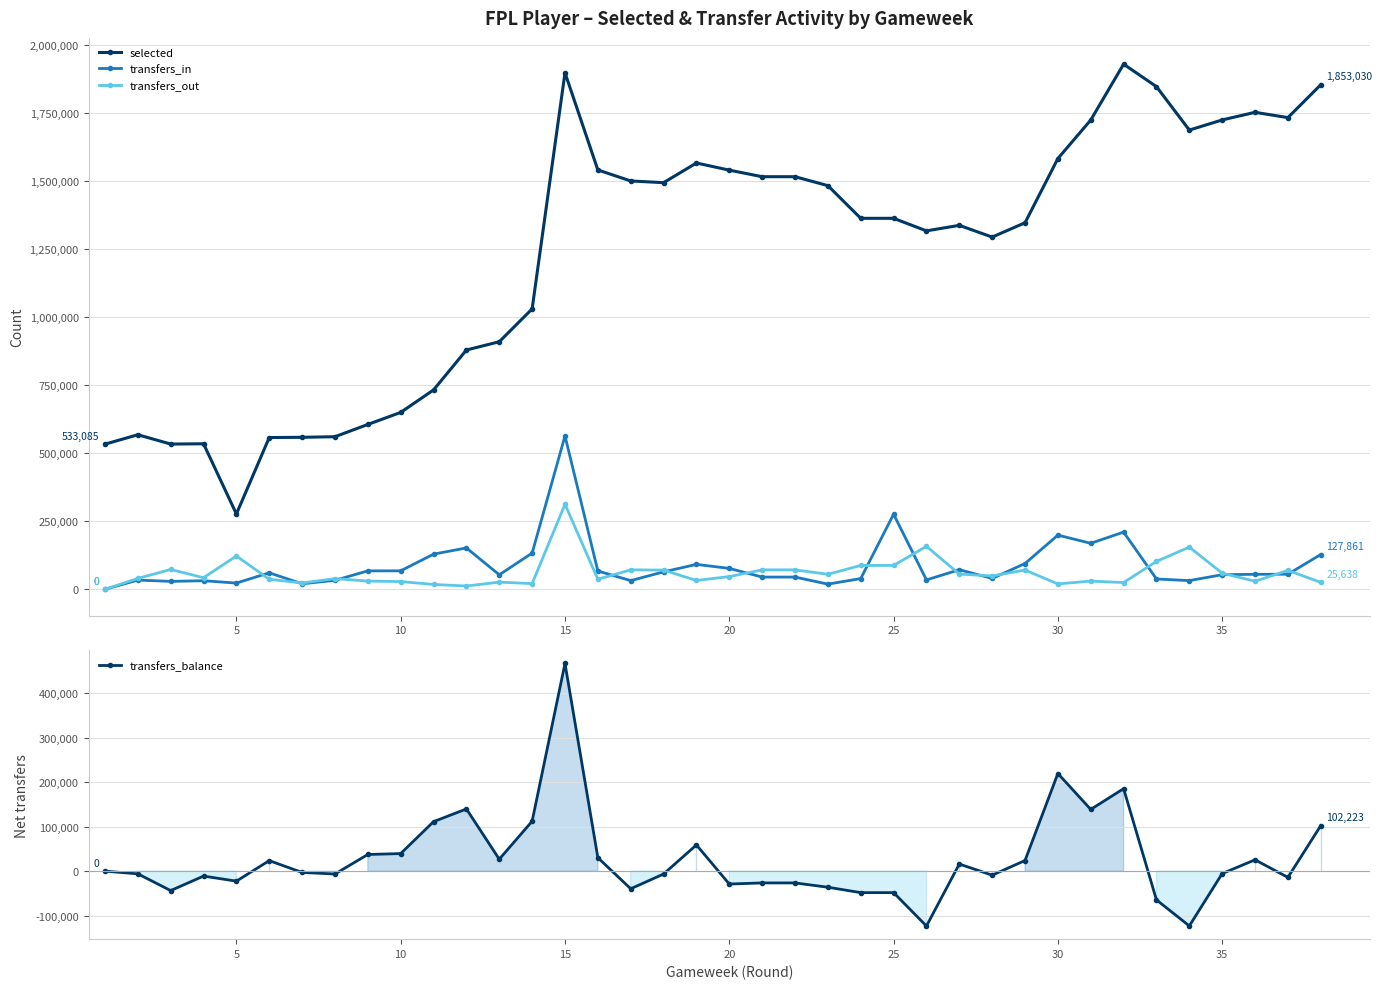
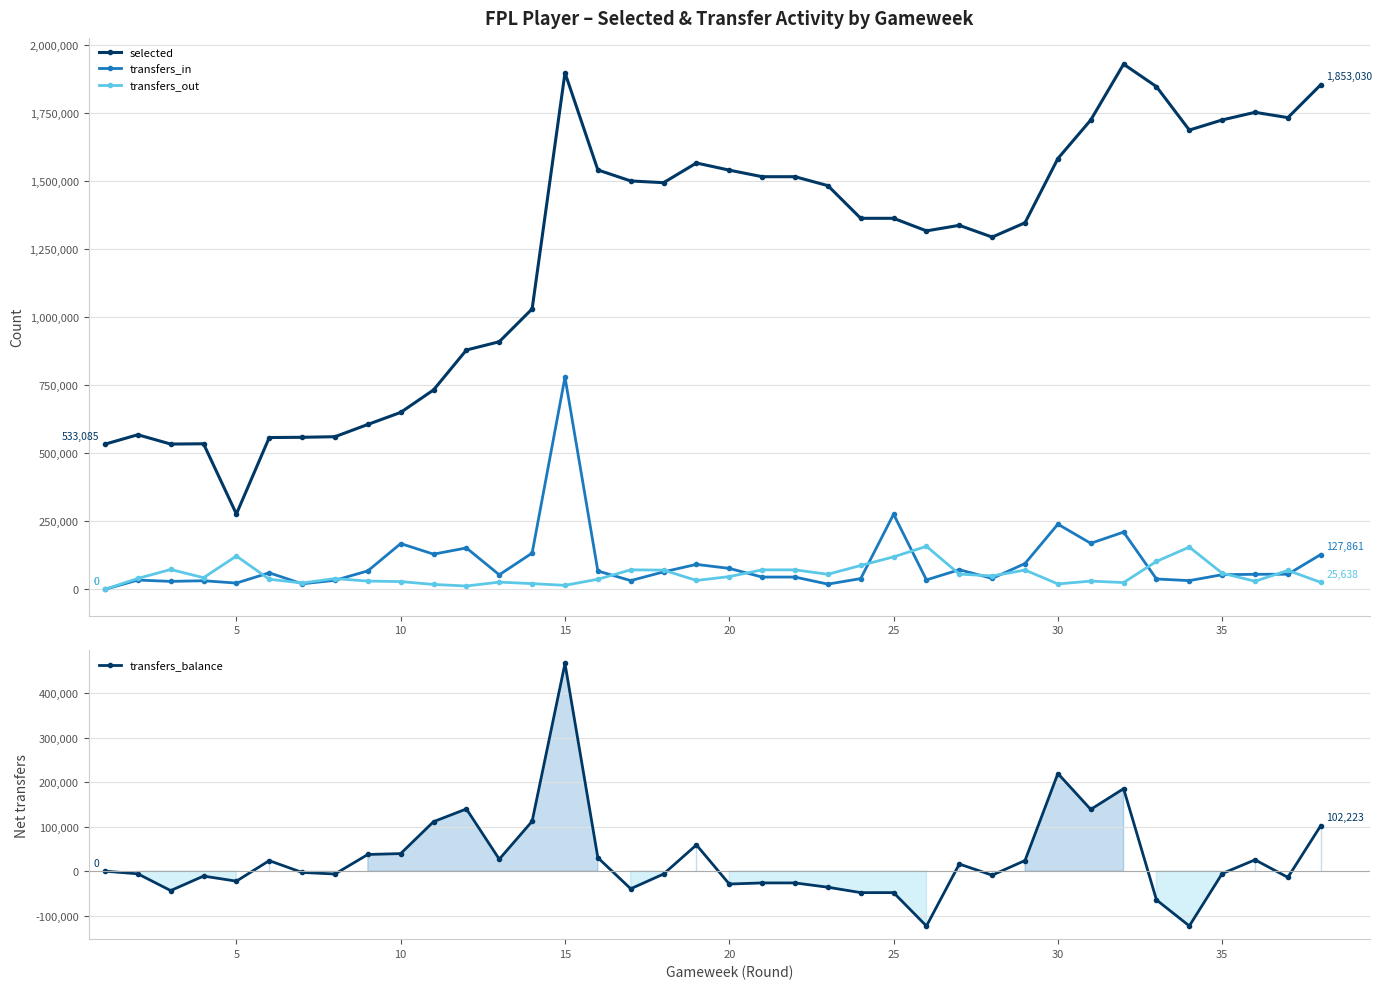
  {
    "FPL Player – Selected & Transfer Activity by Gameweek": {
      "selected": {
        "5": "280,000",
        "10": "650,000",
        "15": "1,900,000",
        "20": "1,540,000",
        "25": "1,360,000",
        "30": "1,580,000",
        "35": "1,720,000"
      },
      "transfers_in": {
        "5": "20,000",
-       "10": "70,000",
-       "15": "560,000",
+       "10": "170,000",
+       "15": "780,000",
        "20": "80,000",
        "25": "280,000",
-       "30": "200,000"
+       "30": "240,000"
      },
      "transfers_out": {
        "5": "120,000",
        "10": "30,000",
-       "15": "310,000",
+       "15": "10,000",
        "20": "50,000",
-       "25": "90,000",
+       "25": "120,000",
        "30": "20,000"
      }
    }
  }
